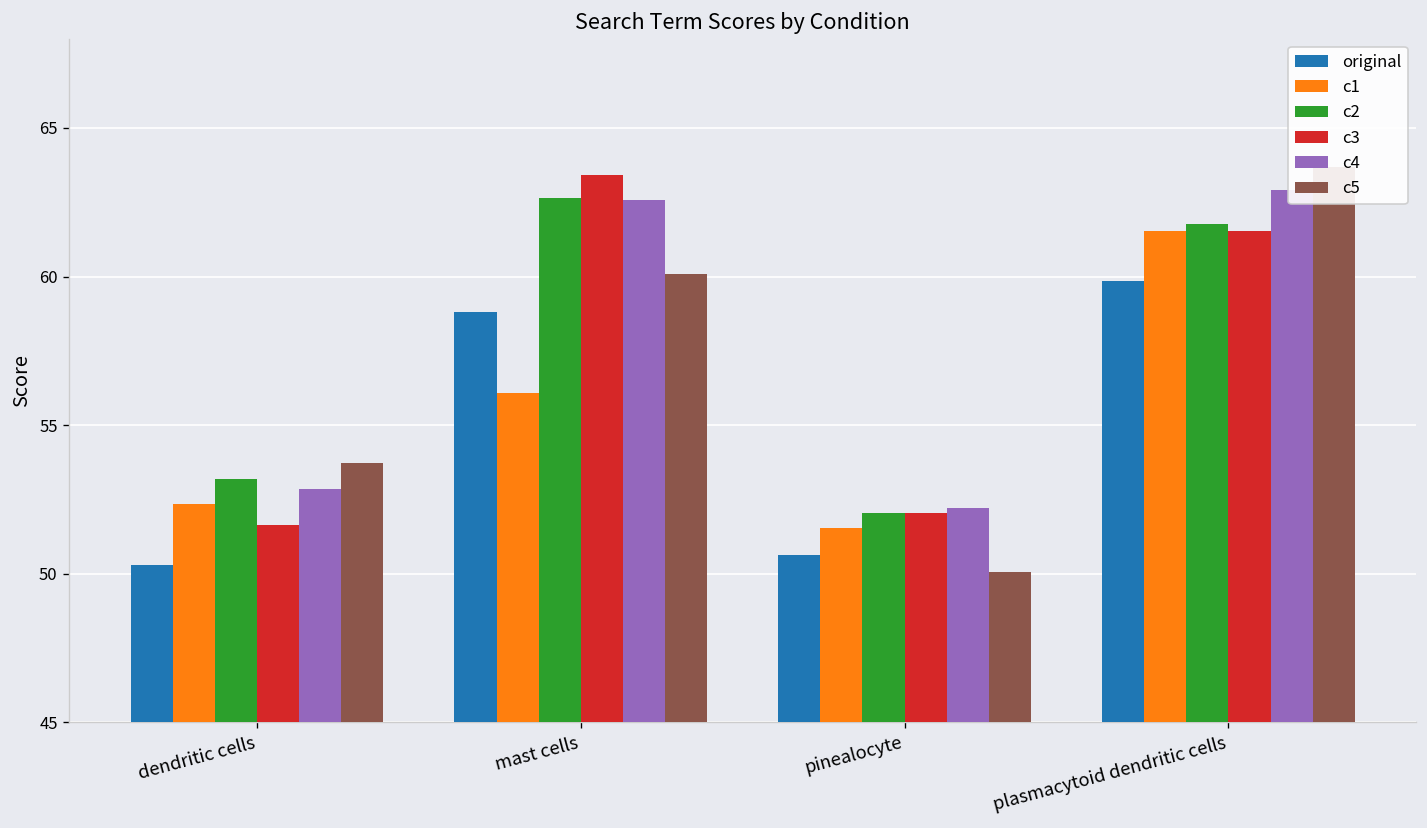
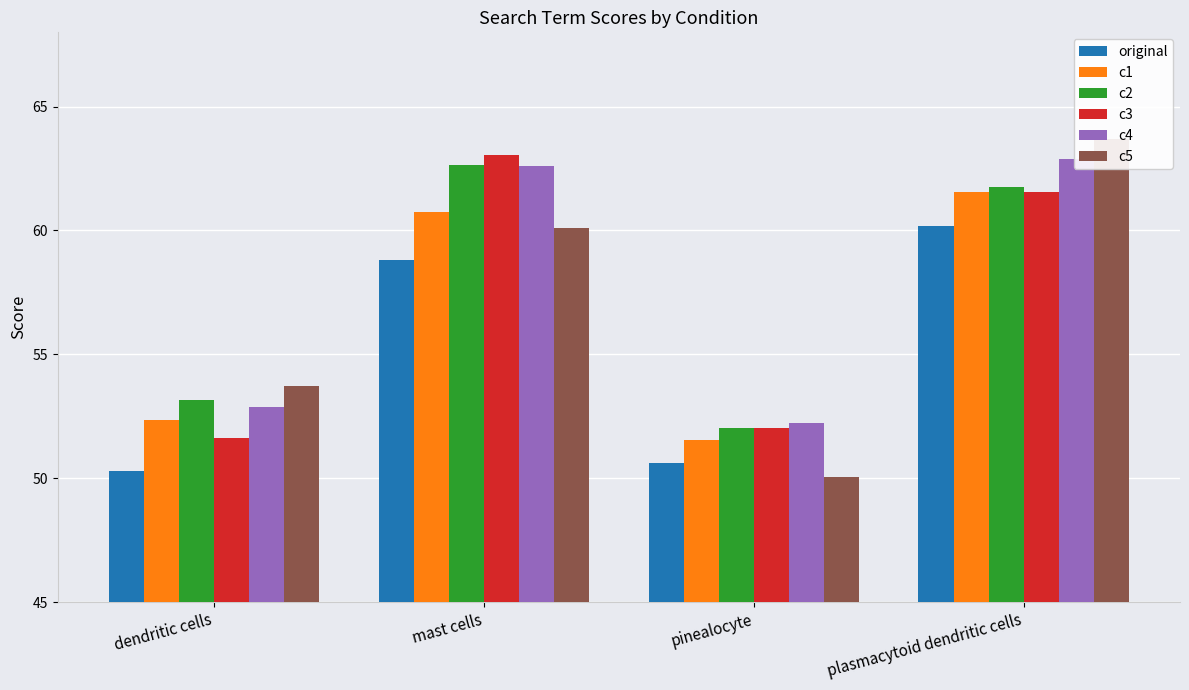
  {
    "original": {
      "dendritic cells": 50.3,
      "mast cells": 58.8,
      "pinealocyte": 50.6,
-     "plasmacytoid dendritic cells": 59.9
+     "plasmacytoid dendritic cells": 60.2
    },
    "c1": {
      "dendritic cells": 52.4,
-     "mast cells": 56.1,
+     "mast cells": 60.7,
      "pinealocyte": 51.6,
      "plasmacytoid dendritic cells": 61.5
    },
    "c2": {
      "dendritic cells": 53.2,
      "mast cells": 62.6,
      "pinealocyte": 52.0,
      "plasmacytoid dendritic cells": 61.8
    },
    "c3": {
      "dendritic cells": 51.6,
-     "mast cells": 63.4,
+     "mast cells": 63.1,
      "pinealocyte": 52.0,
      "plasmacytoid dendritic cells": 61.5
    },
    "c4": {
      "dendritic cells": 52.9,
      "mast cells": 62.6,
      "pinealocyte": 52.2
    },
    "c5": {
      "dendritic cells": 53.7,
      "mast cells": 60.1,
      "pinealocyte": 50.0
    }
  }
